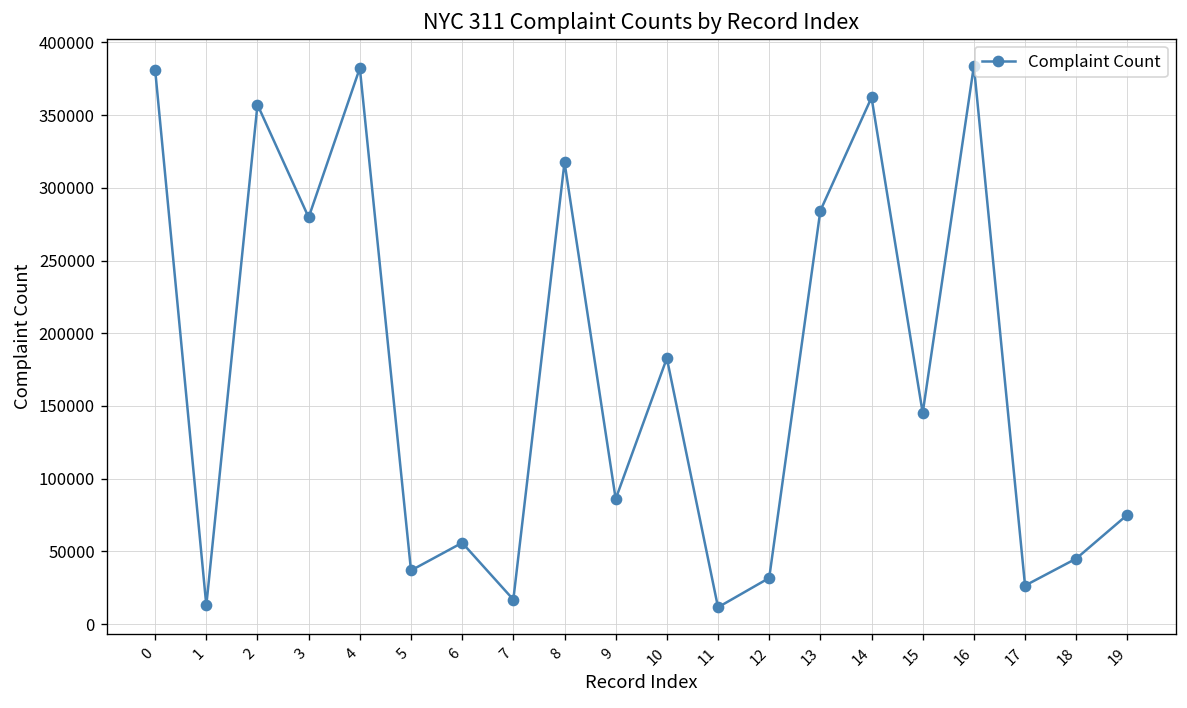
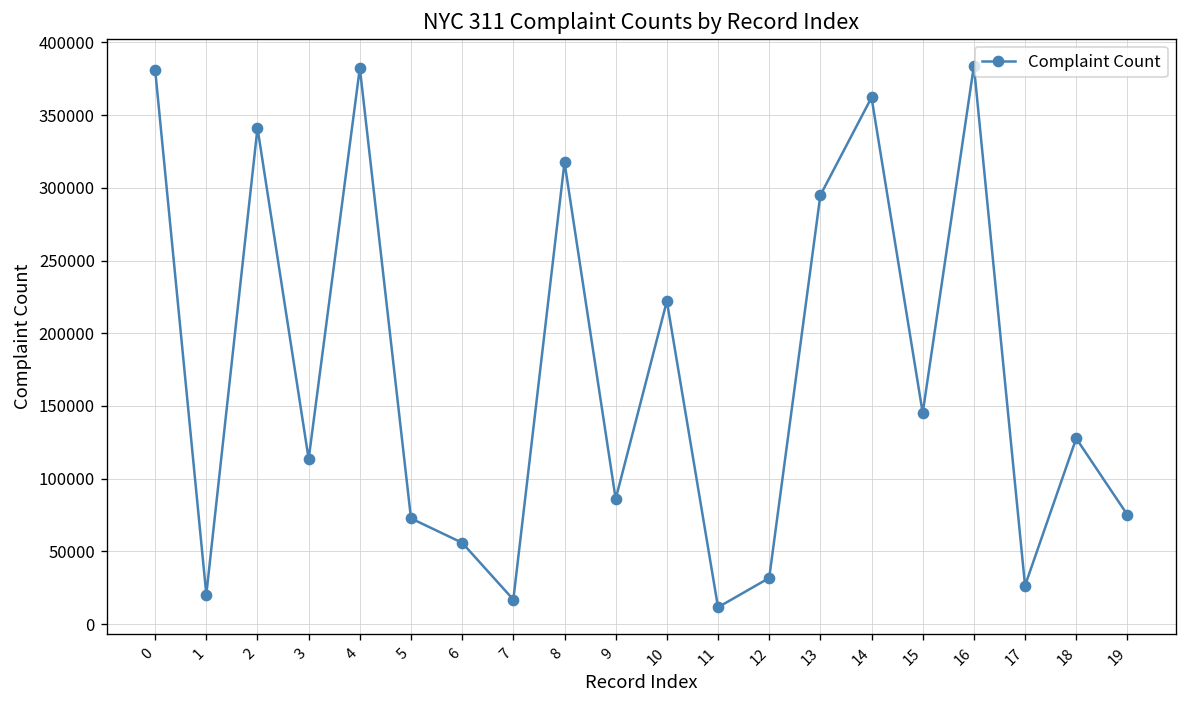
  {
    "0": 381000,
-   "1": 13000,
-   "2": 357000,
-   "3": 280000,
+   "1": 20000,
+   "2": 341000,
+   "3": 114000,
    "4": 382000,
-   "5": 37000,
+   "5": 73000,
    "6": 56000,
    "7": 17000,
    "8": 318000,
    "9": 86000,
-   "10": 183000,
+   "10": 222000,
    "11": 12000,
    "12": 32000,
-   "13": 284000,
+   "13": 295000,
    "14": 362000,
    "15": 145000,
    "16": 384000,
    "17": 27000,
-   "18": 45000,
+   "18": 128000,
    "19": 75000
  }
